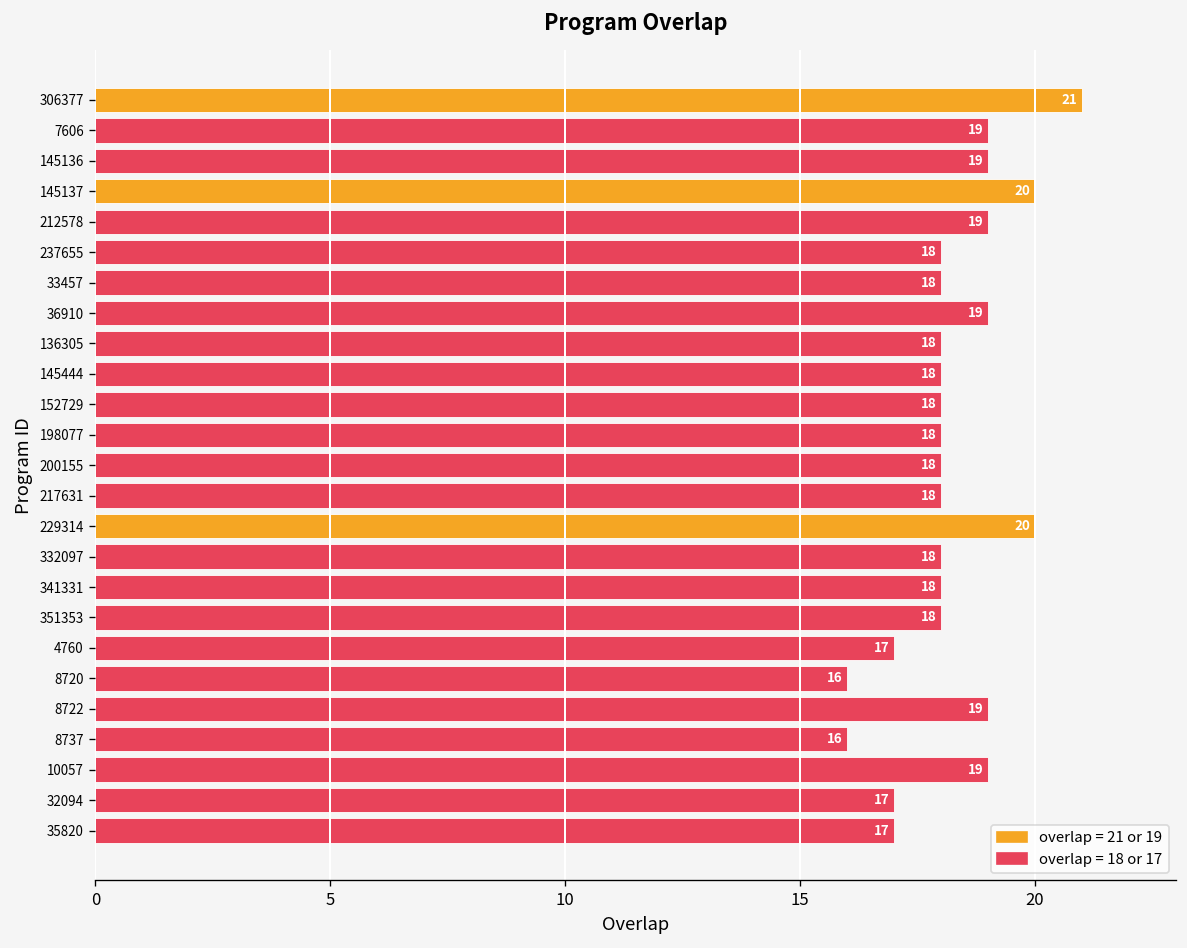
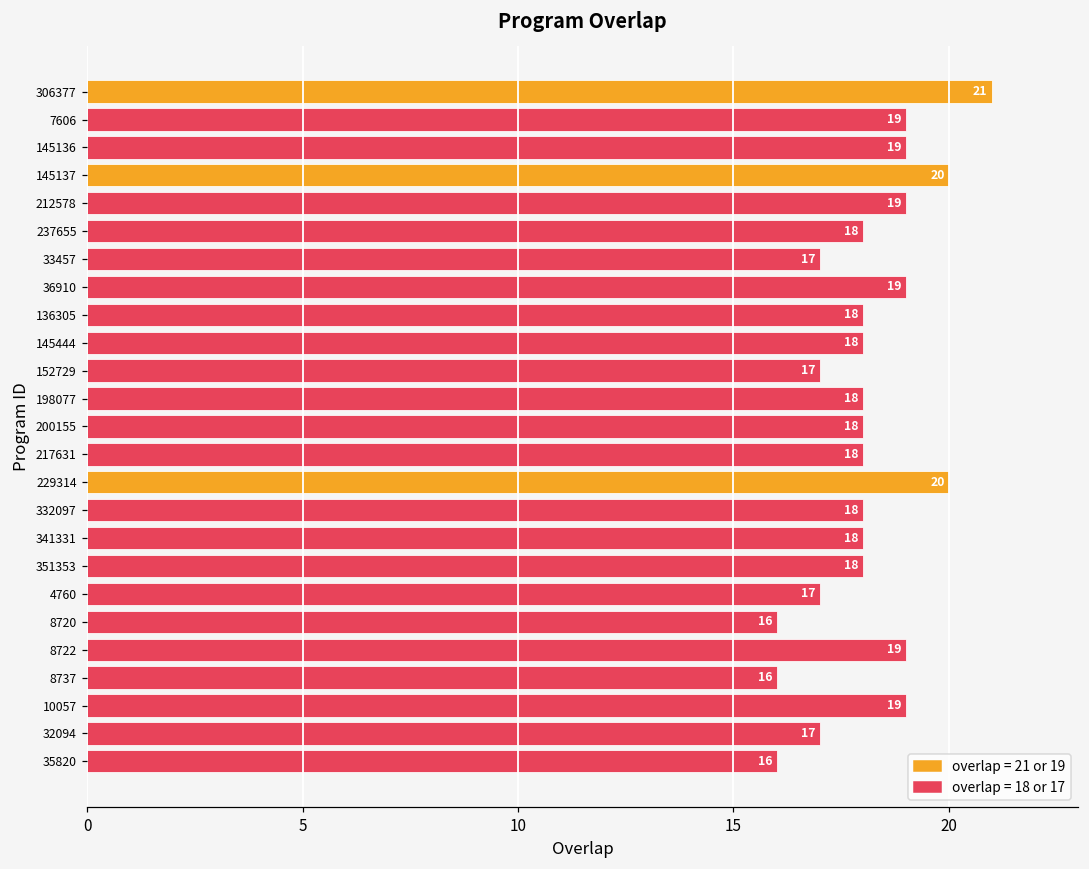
  {
    "306377": 21,
    "7606": 19,
    "145136": 19,
    "145137": 20,
    "212578": 19,
    "237655": 18,
-   "33457": 18,
+   "33457": 17,
    "36910": 19,
    "136305": 18,
    "145444": 18,
-   "152729": 18,
+   "152729": 17,
    "198077": 18,
    "200155": 18,
    "217631": 18,
    "229314": 20,
    "332097": 18,
    "341331": 18,
    "351353": 18,
    "4760": 17,
    "8720": 16,
    "8722": 19,
    "8737": 16,
    "10057": 19,
    "32094": 17,
-   "35820": 17
+   "35820": 16
  }
